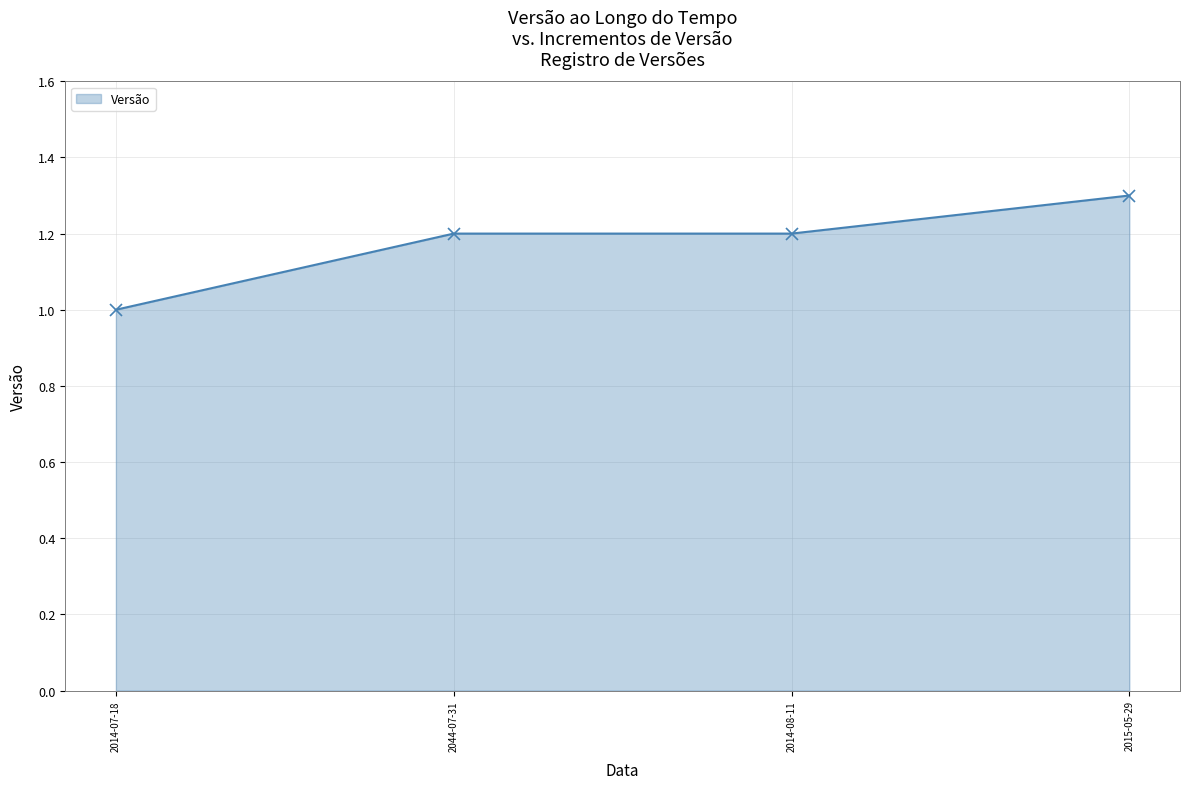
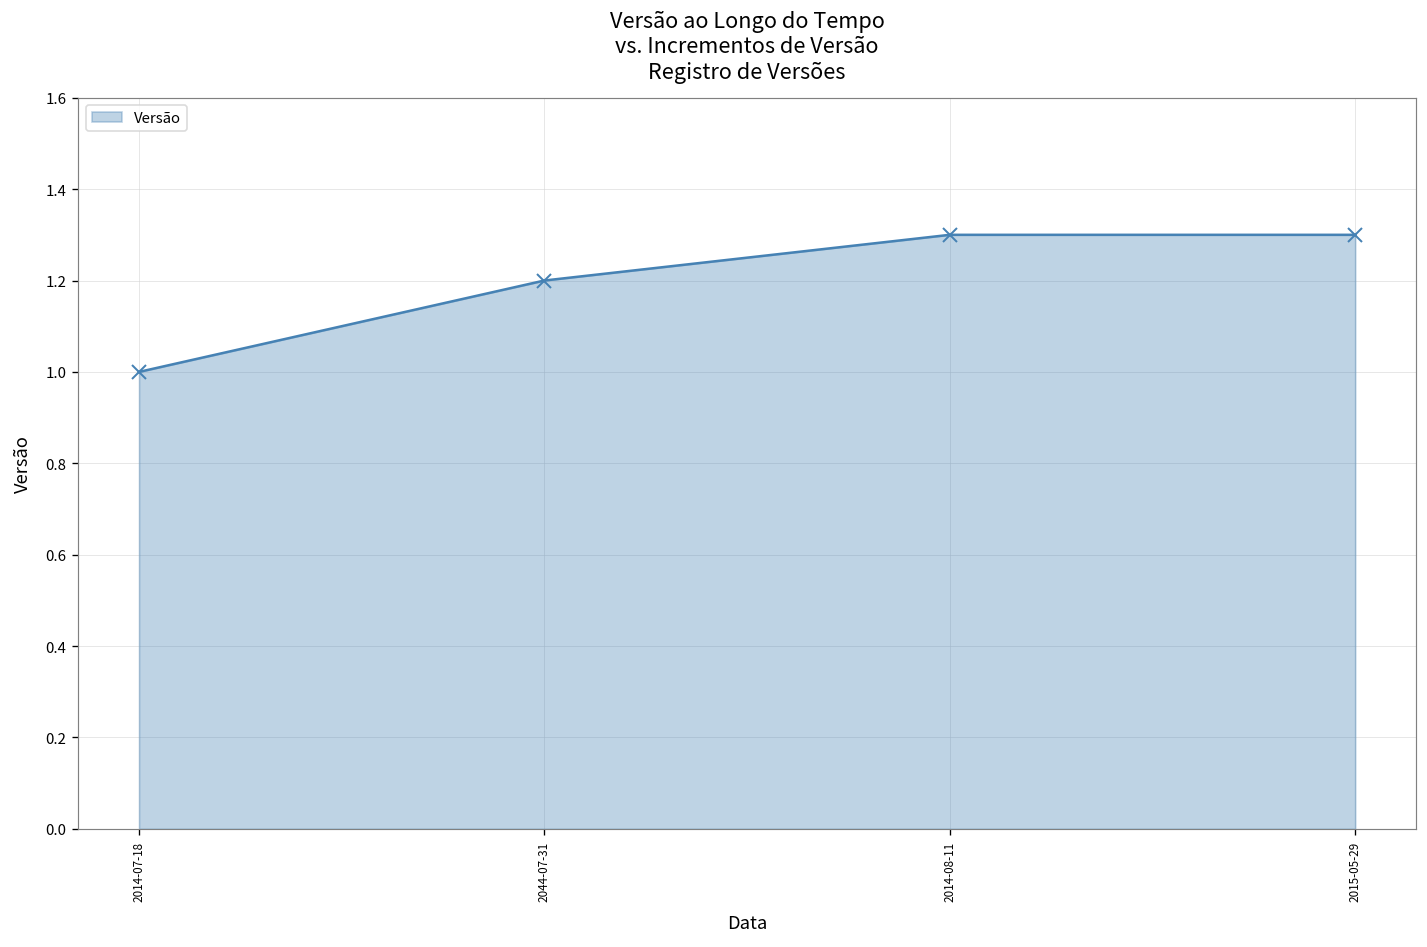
  {
    "2014-07-18": 1.0,
    "2044-07-31": 1.2,
-   "2014-08-11": 1.2,
+   "2014-08-11": 1.3,
    "2015-05-29": 1.3
  }
